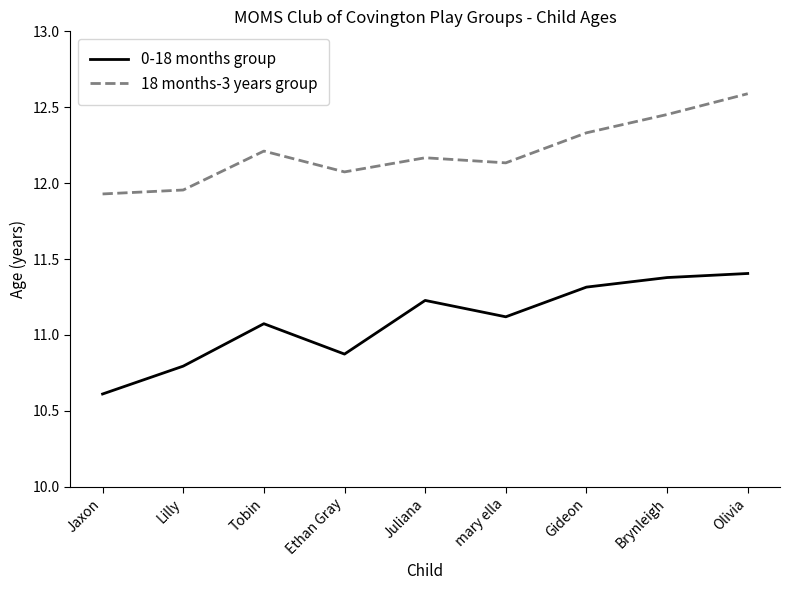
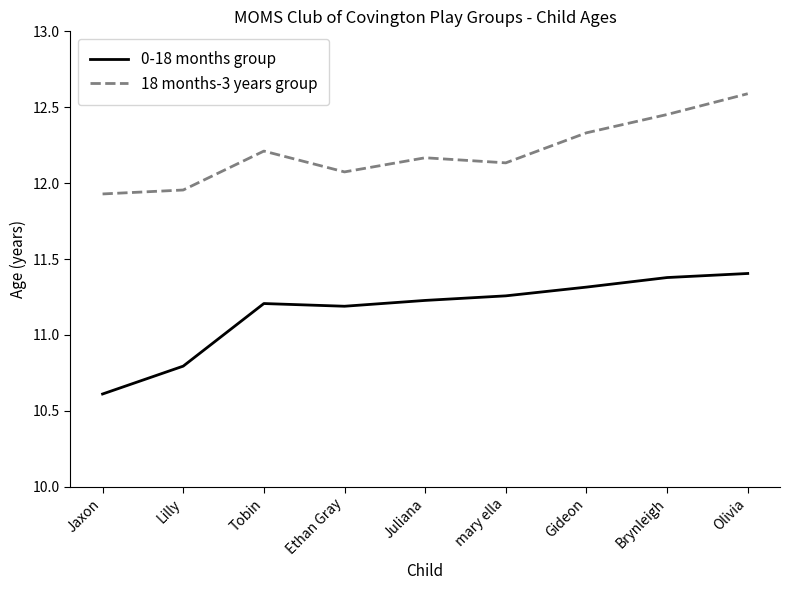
  {
    "0-18 months group": {
      "Jaxon": 10.61,
      "Lilly": 10.79,
-     "Tobin": 11.07,
-     "Ethan Gray": 10.87,
+     "Tobin": 11.21,
+     "Ethan Gray": 11.19,
      "Juliana": 11.23,
-     "mary ella": 11.12,
+     "mary ella": 11.26,
      "Gideon": 11.32,
      "Brynleigh": 11.38,
      "Olivia": 11.40
    },
    "18 months-3 years group": {
      "Jaxon": 11.93,
      "Lilly": 11.95,
      "Tobin": 12.21,
      "Ethan Gray": 12.07,
      "Juliana": 12.17,
      "mary ella": 12.13,
      "Gideon": 12.33,
      "Brynleigh": 12.45,
      "Olivia": 12.59
    }
  }
